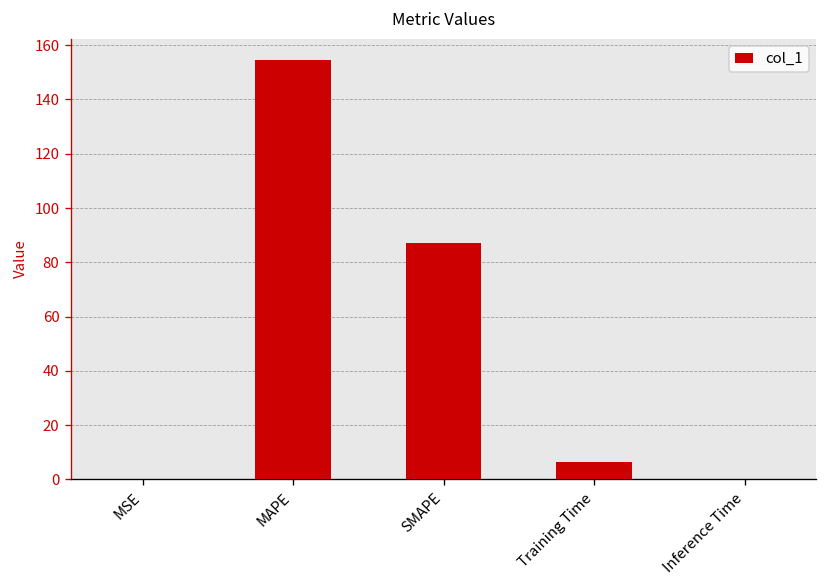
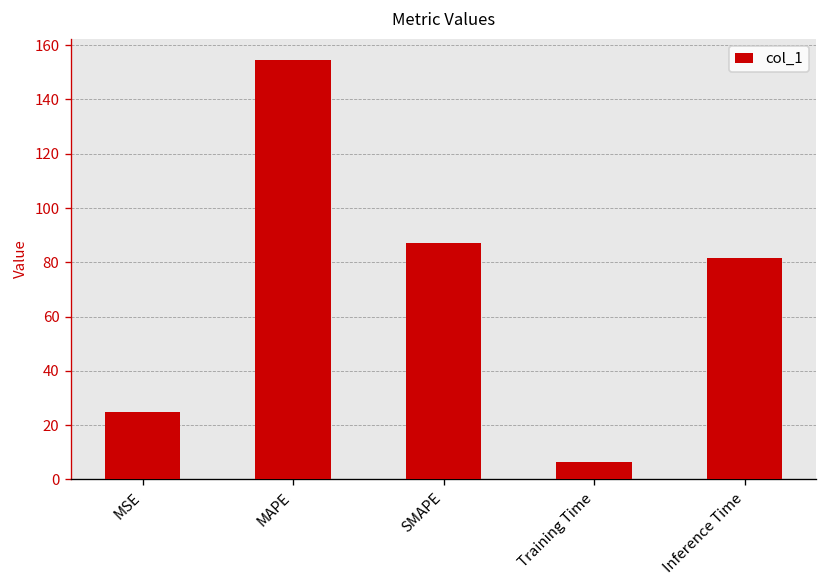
  {
-   "MSE": 0,
+   "MSE": 25,
    "MAPE": 155,
    "SMAPE": 87,
    "Training Time": 7,
-   "Inference Time": 0
+   "Inference Time": 82
  }
